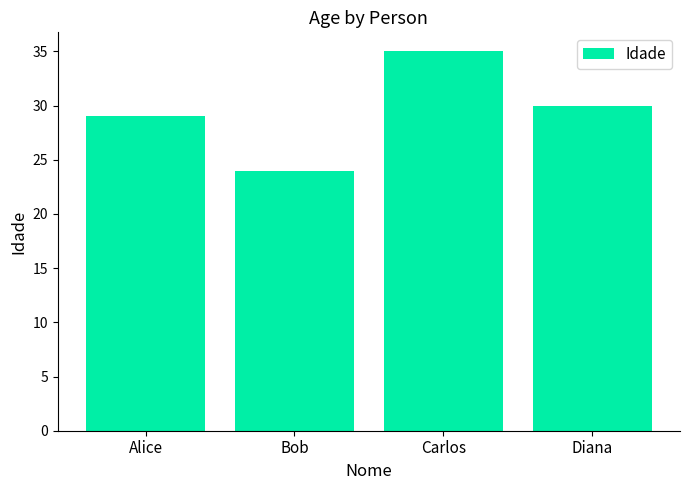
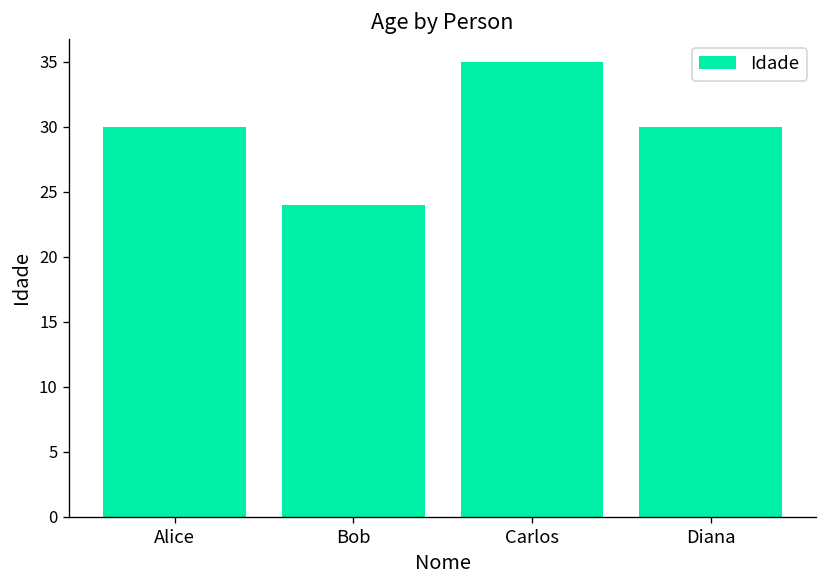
  {
-   "Alice": 29,
+   "Alice": 30,
    "Bob": 24,
    "Carlos": 35,
    "Diana": 30
  }
